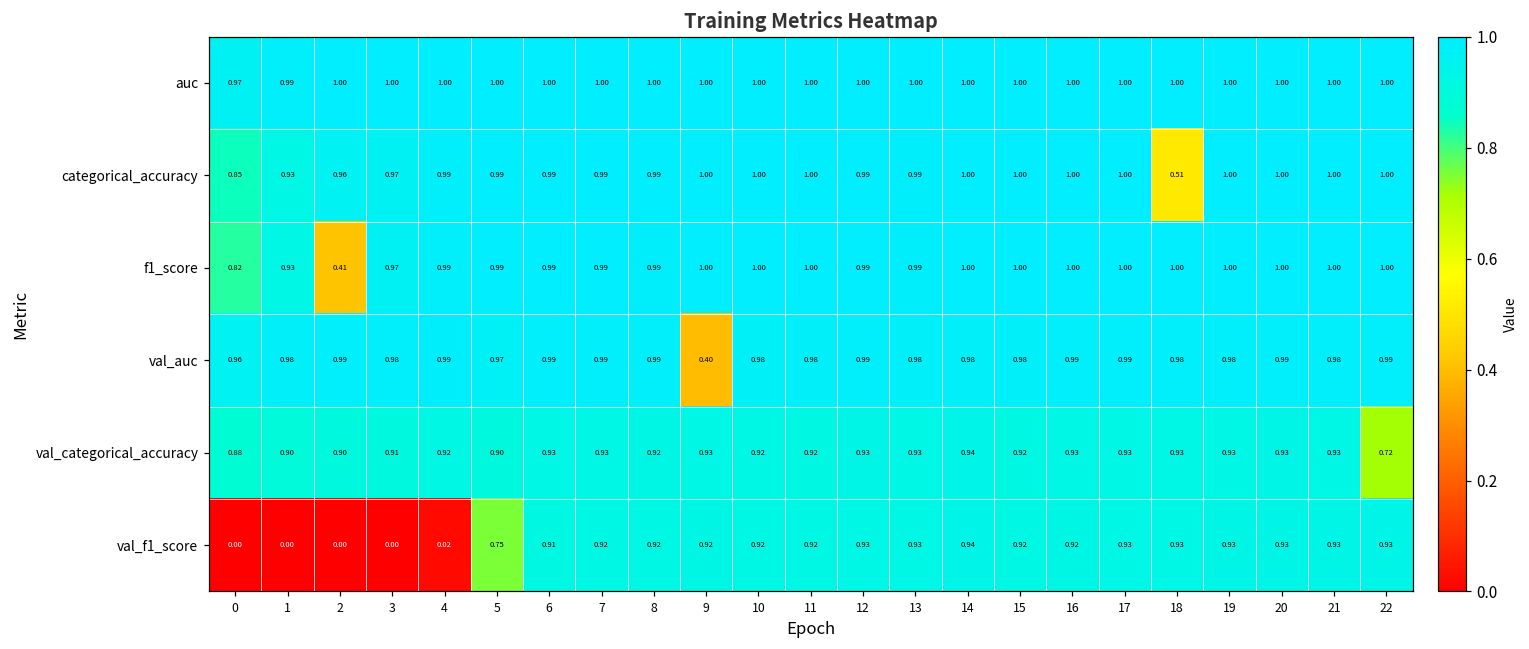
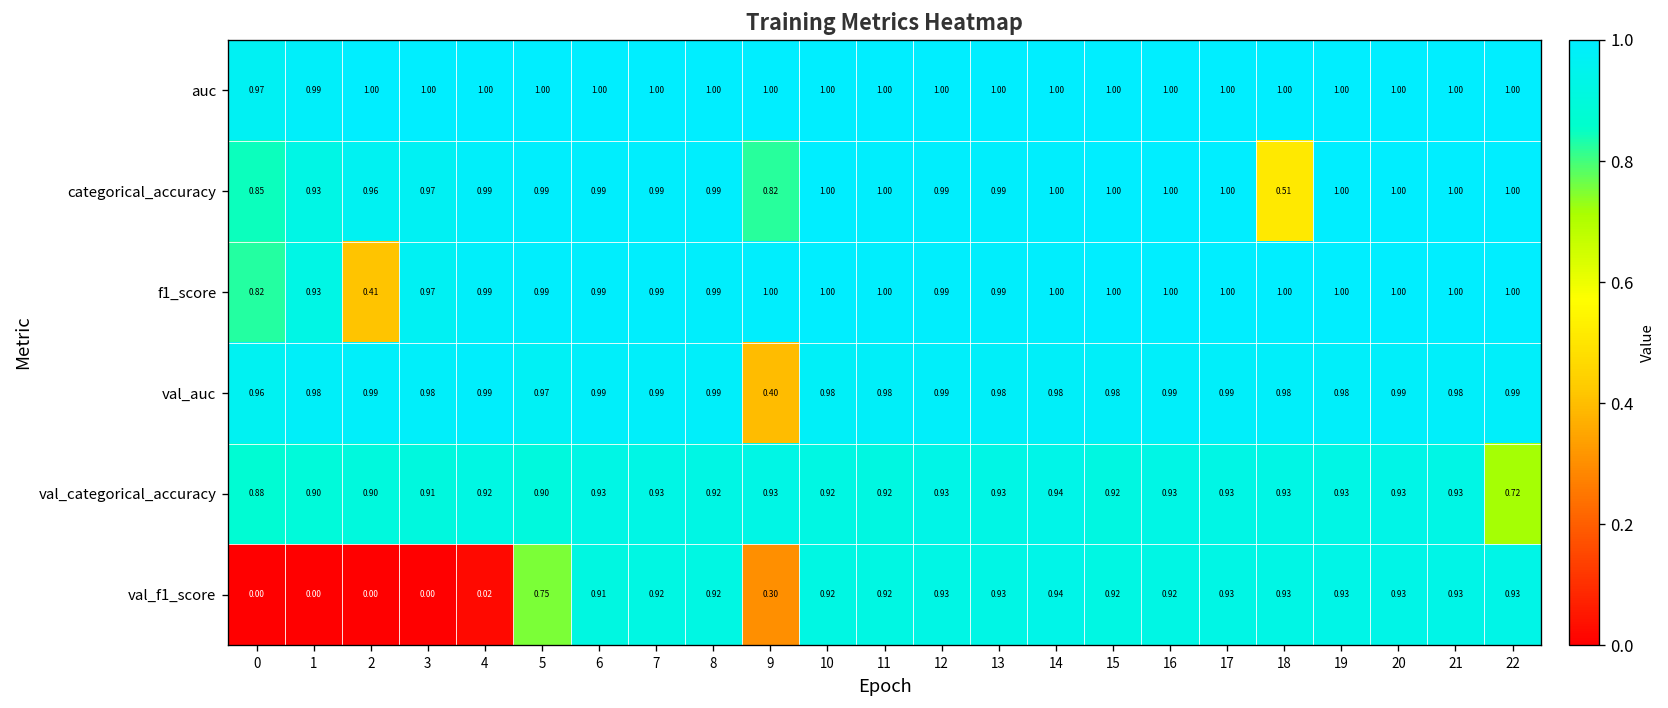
  {
    "auc": {
      "0": 0.97,
      "1": 0.99,
      "2": 1.00,
      "3": 1.00,
      "4": 1.00,
      "5": 1.00,
      "6": 1.00,
      "7": 1.00,
      "8": 1.00,
      "9": 1.00,
      "10": 1.00,
      "11": 1.00,
      "12": 1.00,
      "13": 1.00,
      "14": 1.00,
      "15": 1.00,
      "16": 1.00,
      "17": 1.00,
      "18": 1.00,
      "19": 1.00,
      "20": 1.00,
      "21": 1.00,
      "22": 1.00
    },
    "categorical_accuracy": {
      "0": 0.85,
      "1": 0.93,
      "2": 0.96,
      "3": 0.97,
      "4": 0.99,
      "5": 0.99,
      "6": 0.99,
      "7": 0.99,
      "8": 0.99,
-     "9": 1.00,
+     "9": 0.82,
      "10": 1.00,
      "11": 1.00,
      "12": 0.99,
      "13": 0.99,
      "14": 1.00,
      "15": 1.00,
      "16": 1.00,
      "17": 1.00,
      "18": 0.51,
      "19": 1.00,
      "20": 1.00,
      "21": 1.00,
      "22": 1.00
    },
    "f1_score": {
      "0": 0.82,
      "1": 0.93,
      "2": 0.41,
      "3": 0.97,
      "4": 0.99,
      "5": 0.99,
      "6": 0.99,
      "7": 0.99,
      "8": 0.99,
      "9": 1.00,
      "10": 1.00,
      "11": 1.00,
      "12": 0.99,
      "13": 0.99,
      "14": 1.00,
      "15": 1.00,
      "16": 1.00,
      "17": 1.00,
      "18": 1.00,
      "19": 1.00,
      "20": 1.00,
      "21": 1.00,
      "22": 1.00
    },
    "val_auc": {
      "0": 0.96,
      "1": 0.98,
      "2": 0.99,
      "3": 0.98,
      "4": 0.99,
      "5": 0.97,
      "6": 0.99,
      "7": 0.99,
      "8": 0.99,
      "9": 0.40,
      "10": 0.98,
      "11": 0.98,
      "12": 0.99,
      "13": 0.98,
      "14": 0.98,
      "15": 0.98,
      "16": 0.99,
      "17": 0.99,
      "18": 0.98,
      "19": 0.98,
      "20": 0.99,
      "21": 0.98,
      "22": 0.99
    },
    "val_categorical_accuracy": {
      "0": 0.88,
      "1": 0.90,
      "2": 0.90,
      "3": 0.91,
      "4": 0.92,
      "5": 0.90,
      "6": 0.93,
      "7": 0.93,
      "8": 0.92,
      "9": 0.93,
      "10": 0.92,
      "11": 0.92,
      "12": 0.93,
      "13": 0.93,
      "14": 0.94,
      "15": 0.92,
      "16": 0.93,
      "17": 0.93,
      "18": 0.93,
      "19": 0.93,
      "20": 0.93,
      "21": 0.93,
      "22": 0.72
    },
    "val_f1_score": {
      "0": 0.00,
      "1": 0.00,
      "2": 0.00,
      "3": 0.00,
      "4": 0.02,
      "5": 0.75,
      "6": 0.91,
      "7": 0.92,
      "8": 0.92,
-     "9": 0.92,
+     "9": 0.30,
      "10": 0.92,
      "11": 0.92,
      "12": 0.93,
      "13": 0.93,
      "14": 0.94,
      "15": 0.92,
      "16": 0.92,
      "17": 0.93,
      "18": 0.93,
      "19": 0.93,
      "20": 0.93,
      "21": 0.93,
      "22": 0.93
    }
  }
